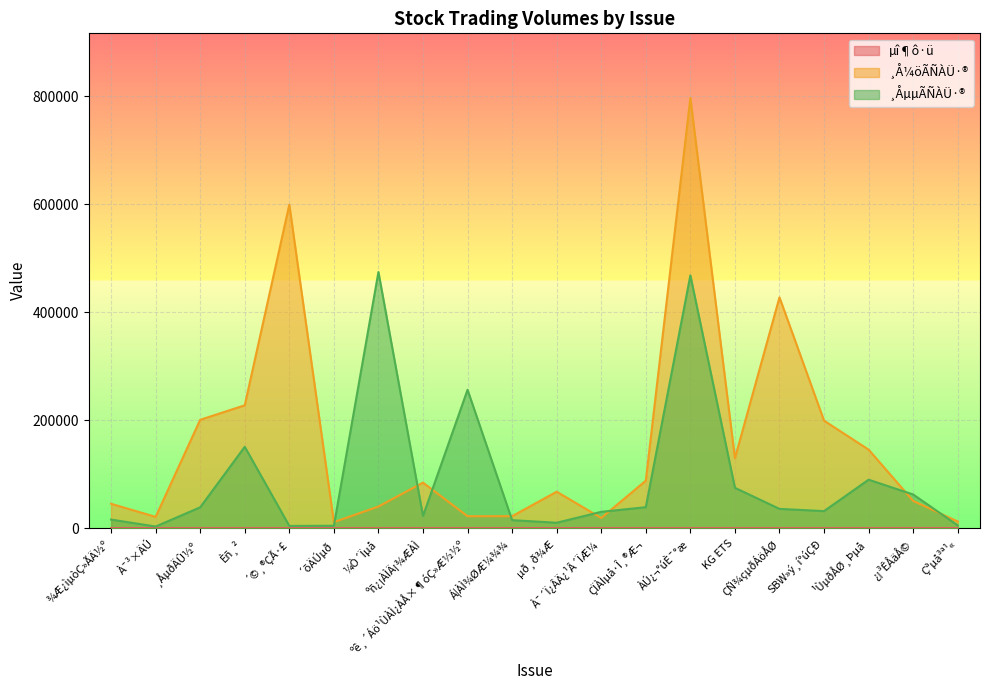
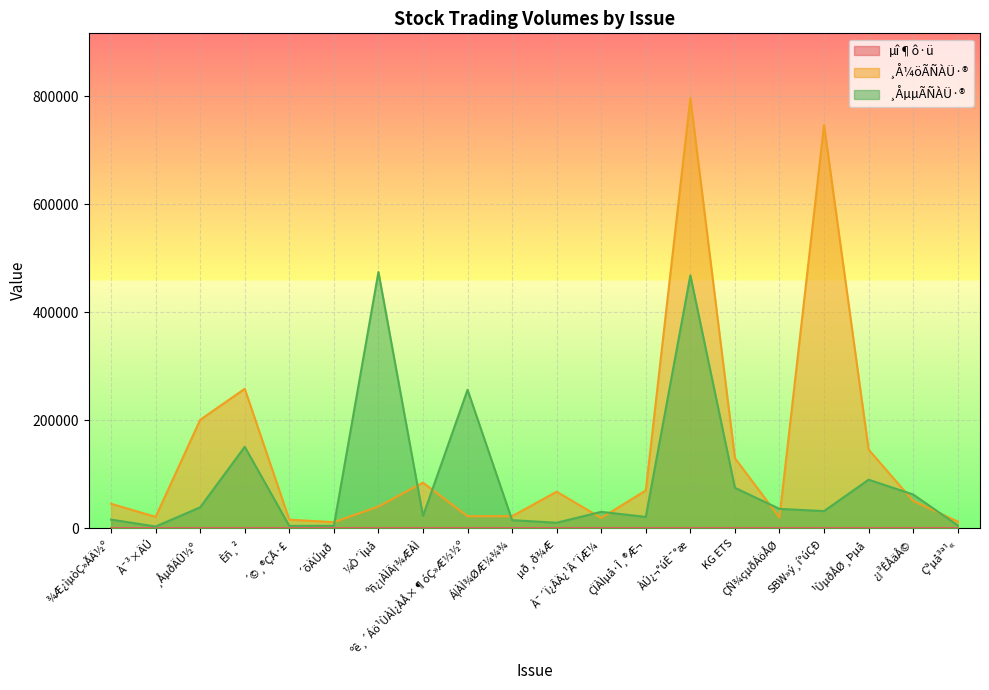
  {
    "µî¶ô·ü": {
      "¾Æ¿ìµòÇ»ÃÄ½º": 0,
      "¸ÅµðÄÛ½º": 0,
      "Èñ¸²": 0,
      "¼Ò´Ïµå": 0,
      "ºñ¿¡ÀÌÄ¡¾ÆÀÌ": 0,
      "ºê¸´Áö¹ÙÀÌ¿ÀÅ×¶óÇ»Æ½½º": 0,
      "Á¦ÀÌ¾ØÆ¼¾¾": 0,
      "µð¸ð¾Æ": 0,
      "À¯´Ï¿ÂÄ¿¹Â´ÏÆ¼": 0,
      "ÇÏÀÌµå·Î¸®Æ¬": 0,
      "ÀÚ¿¬°úÈ¯°æ": 0,
      "KG ETS": 0,
      "ÇÑ¾çµðÁöÅØ": 0,
      "SBW»ý¸í°úÇÐ": 0,
      "¹ÙµðÅØ¸Þµå": 0,
      "¿¡³ÊÅäÅ©": 0,
      "Çªµå³ª¹«": 0
    },
    "¸Å¼öÃÑÀÜ·®": {
      "¾Æ¿ìµòÇ»ÃÄ½º": 50000,
      "À¯³×ÄÚ": 20000,
      "¸ÅµðÄÛ½º": 200000,
-     "Èñ¸²": 230000,
-     "´©¸®ÇÃ·£": 600000,
+     "Èñ¸²": 260000,
+     "´©¸®ÇÃ·£": 20000,
      "´õÄÚµð": 10000,
      "¼Ò´Ïµå": 40000,
      "ºñ¿¡ÀÌÄ¡¾ÆÀÌ": 80000,
      "ºê¸´Áö¹ÙÀÌ¿ÀÅ×¶óÇ»Æ½½º": 20000,
      "Á¦ÀÌ¾ØÆ¼¾¾": 20000,
      "µð¸ð¾Æ": 70000,
      "À¯´Ï¿ÂÄ¿¹Â´ÏÆ¼": 20000,
-     "ÇÏÀÌµå·Î¸®Æ¬": 90000,
+     "ÇÏÀÌµå·Î¸®Æ¬": 70000,
      "ÀÚ¿¬°úÈ¯°æ": 800000,
      "KG ETS": 130000,
-     "ÇÑ¾çµðÁöÅØ": 430000,
-     "SBW»ý¸í°úÇÐ": 200000,
+     "ÇÑ¾çµðÁöÅØ": 20000,
+     "SBW»ý¸í°úÇÐ": 750000,
      "¹ÙµðÅØ¸Þµå": 150000,
      "¿¡³ÊÅäÅ©": 50000,
      "Çªµå³ª¹«": 10000
    },
    "¸ÅµµÃÑÀÜ·®": {
      "¾Æ¿ìµòÇ»ÃÄ½º": 20000,
      "¸ÅµðÄÛ½º": 40000,
      "Èñ¸²": 150000,
      "¼Ò´Ïµå": 470000,
      "ºñ¿¡ÀÌÄ¡¾ÆÀÌ": 20000,
      "ºê¸´Áö¹ÙÀÌ¿ÀÅ×¶óÇ»Æ½½º": 260000,
      "Á¦ÀÌ¾ØÆ¼¾¾": 10000,
      "µð¸ð¾Æ": 10000,
      "À¯´Ï¿ÂÄ¿¹Â´ÏÆ¼": 30000,
-     "ÇÏÀÌµå·Î¸®Æ¬": 40000,
+     "ÇÏÀÌµå·Î¸®Æ¬": 20000,
      "ÀÚ¿¬°úÈ¯°æ": 470000,
      "KG ETS": 70000,
      "ÇÑ¾çµðÁöÅØ": 40000,
      "SBW»ý¸í°úÇÐ": 30000,
      "¹ÙµðÅØ¸Þµå": 90000,
      "¿¡³ÊÅäÅ©": 60000,
      "Çªµå³ª¹«": 10000
    }
  }
